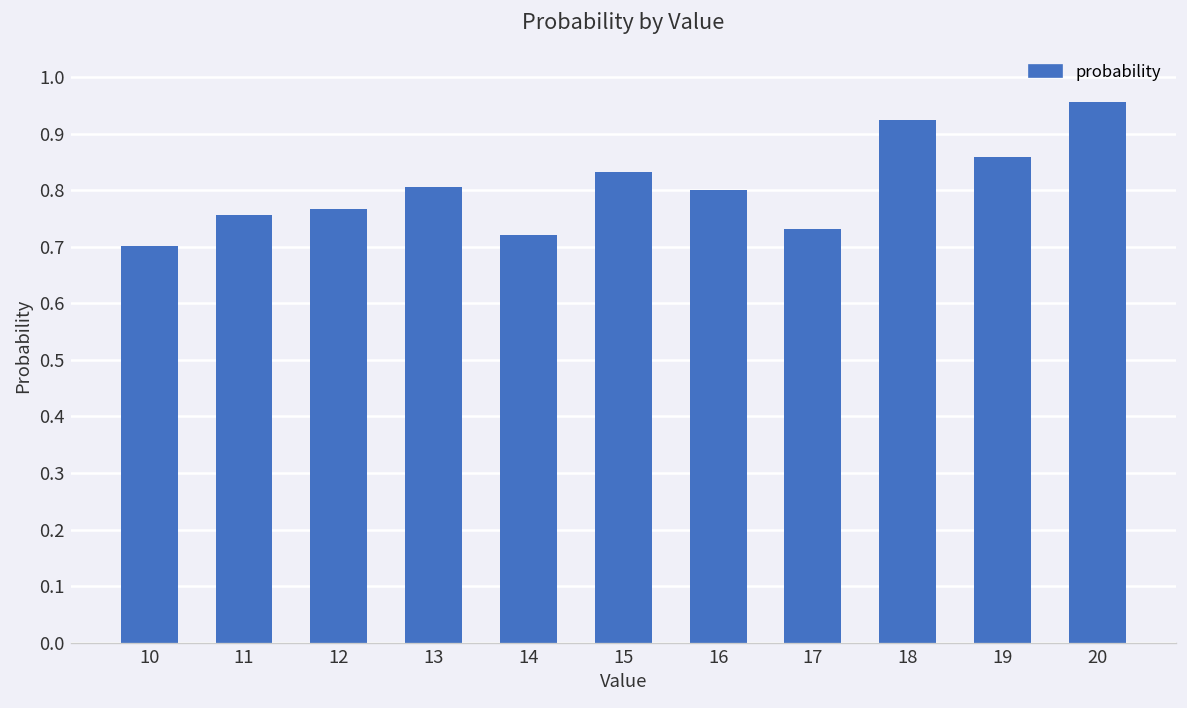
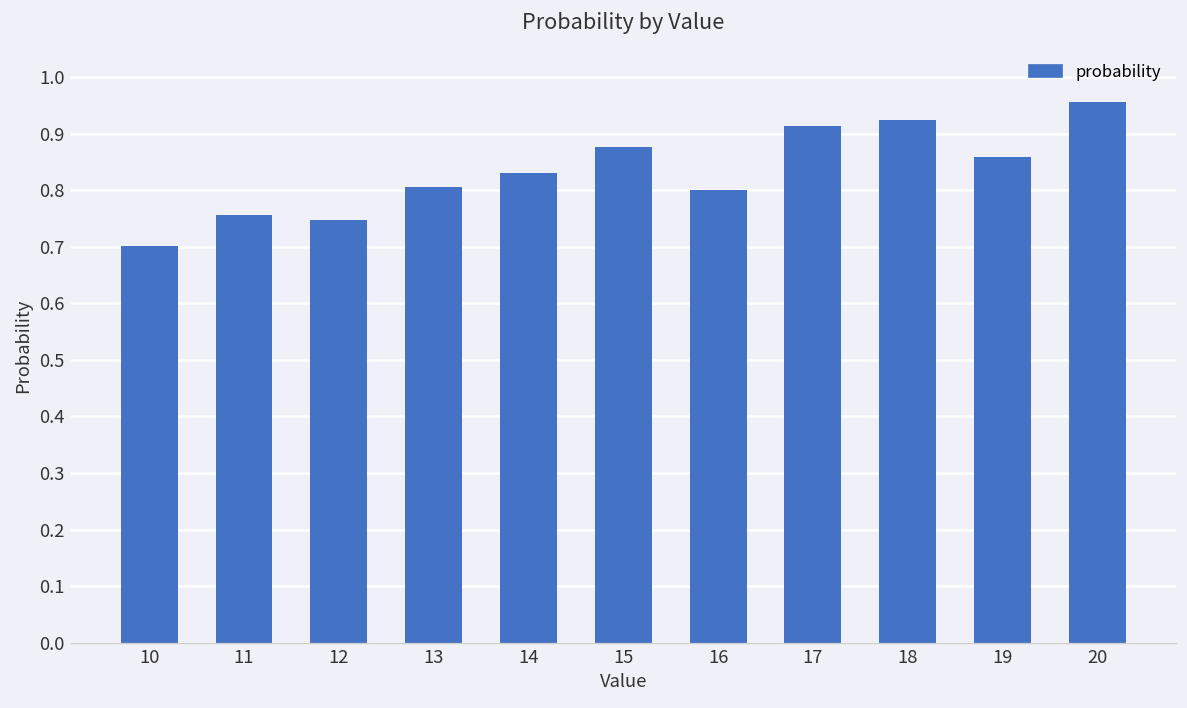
  {
    "10": 0.70,
    "11": 0.76,
-   "12": 0.77,
+   "12": 0.75,
    "13": 0.81,
-   "14": 0.72,
-   "15": 0.83,
+   "14": 0.83,
+   "15": 0.88,
    "16": 0.80,
-   "17": 0.73,
+   "17": 0.91,
    "18": 0.92,
    "19": 0.86,
    "20": 0.96
  }
